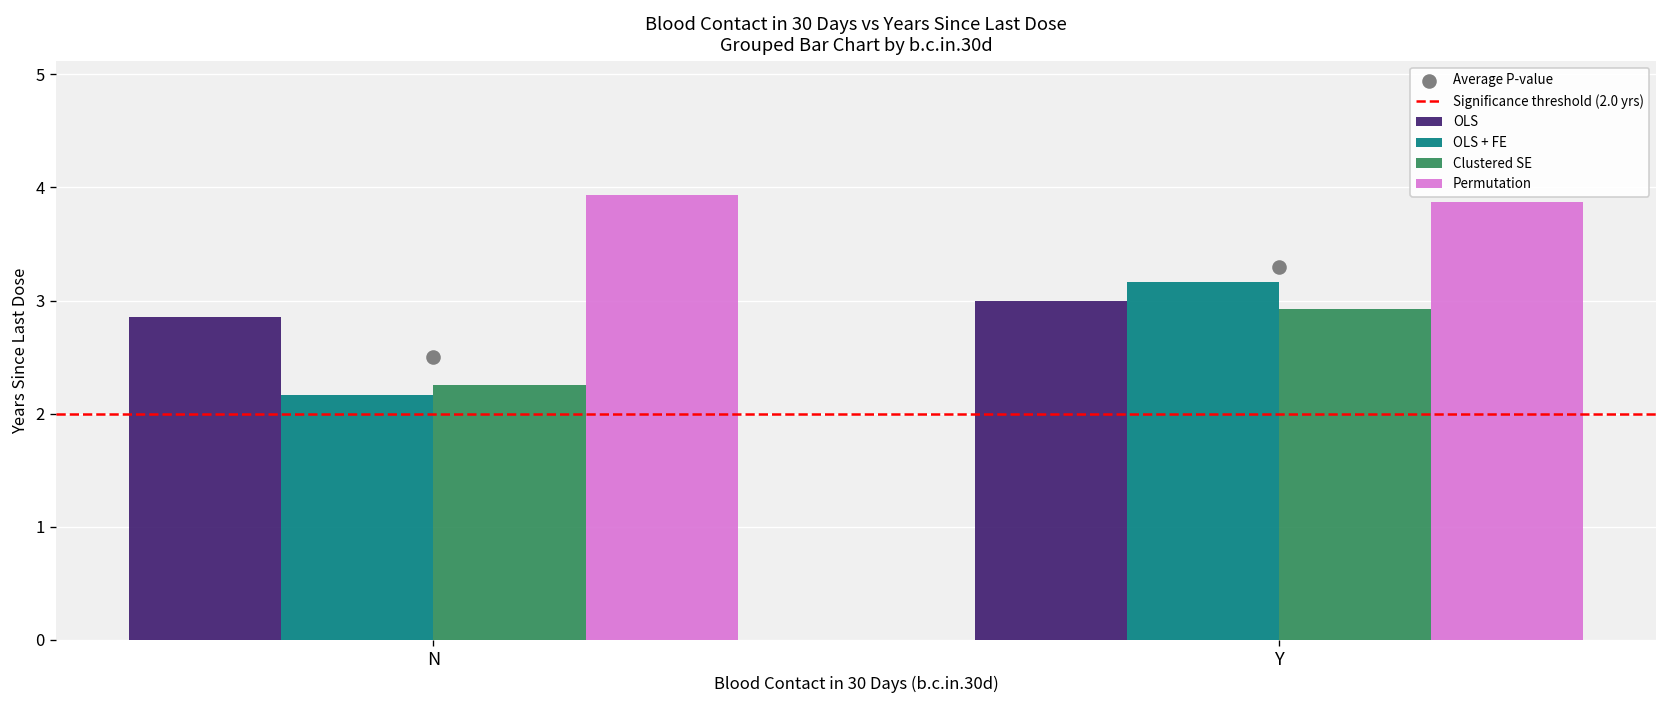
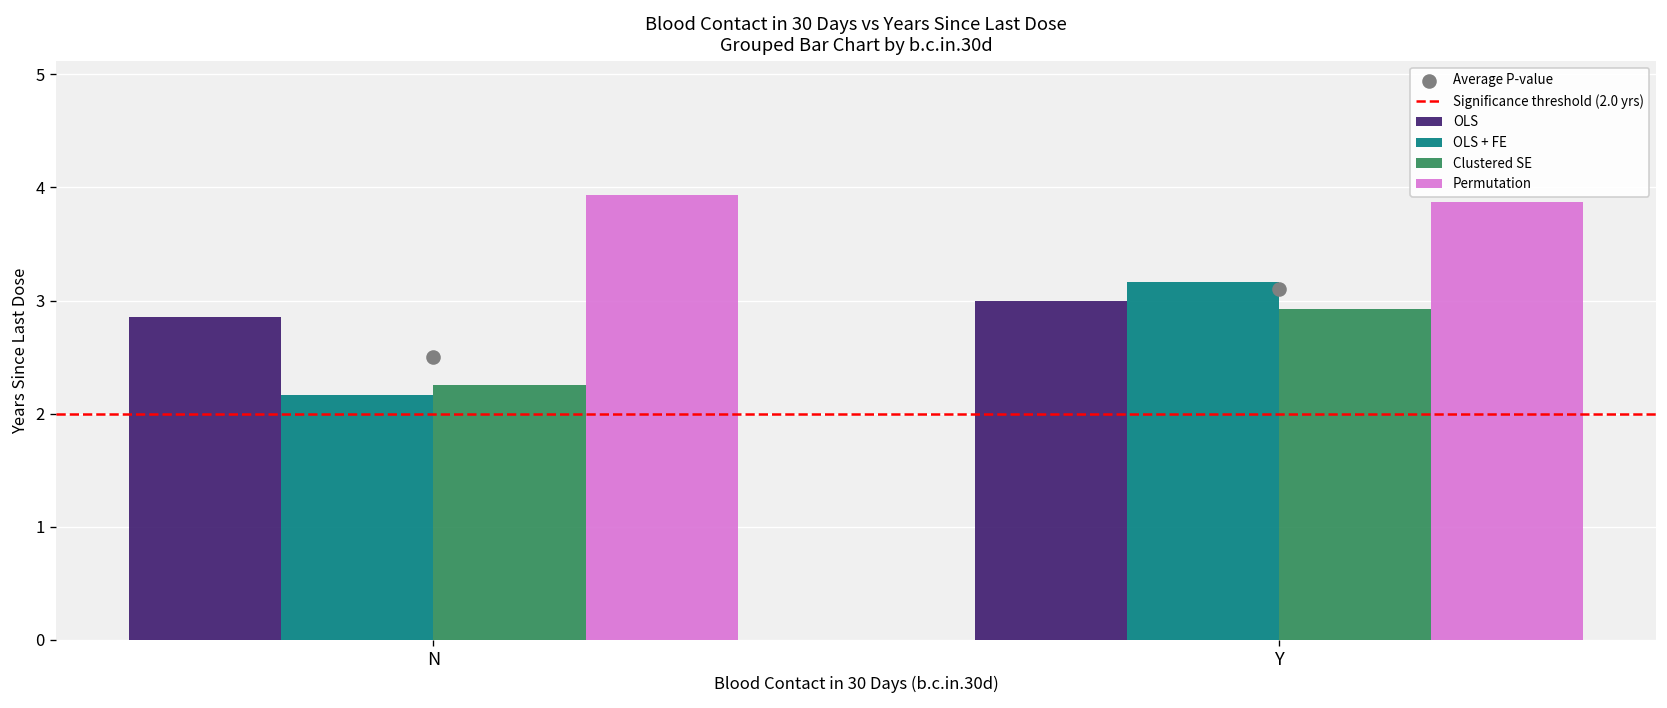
  {
    "OLS": {
      "N": 2.9,
      "Y": 3.0
    },
    "Average P-value": {
-     "Y": 3.3
+     "Y": 3.1
    },
    "OLS + FE": {
      "N": 2.2,
      "Y": 3.2
    },
    "Clustered SE": {
      "N": 2.3,
      "Y": 2.9
    },
    "Permutation": {
      "N": 3.9,
      "Y": 3.9
    }
  }
